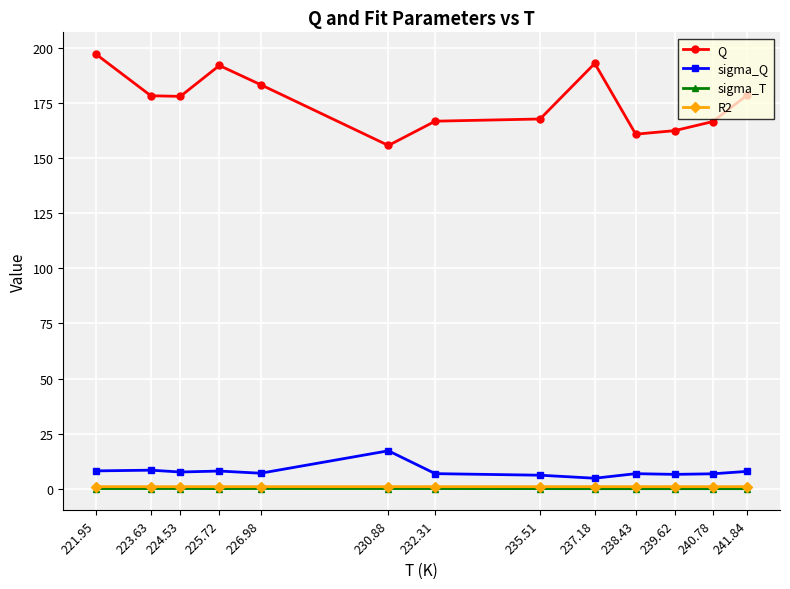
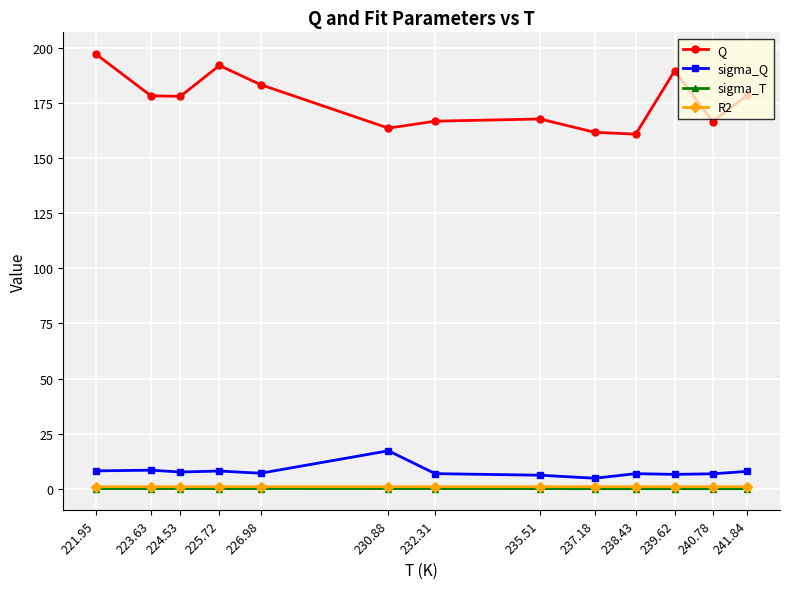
  {
    "Q": {
      "221.95": 197,
      "223.63": 178,
      "224.53": 178,
      "225.72": 192,
      "226.98": 183,
-     "230.88": 156,
+     "230.88": 164,
      "232.31": 167,
      "235.51": 168,
-     "237.18": 193,
+     "237.18": 162,
      "238.43": 161,
-     "239.62": 162,
+     "239.62": 190,
      "240.78": 167
    },
    "sigma_Q": {
      "221.95": 8,
      "223.63": 8,
      "224.53": 8,
      "225.72": 8,
      "226.98": 7,
      "230.88": 17,
      "232.31": 7,
      "235.51": 6,
      "237.18": 5,
      "238.43": 7,
      "239.62": 7,
      "240.78": 7,
      "241.84": 8
    }
  }
